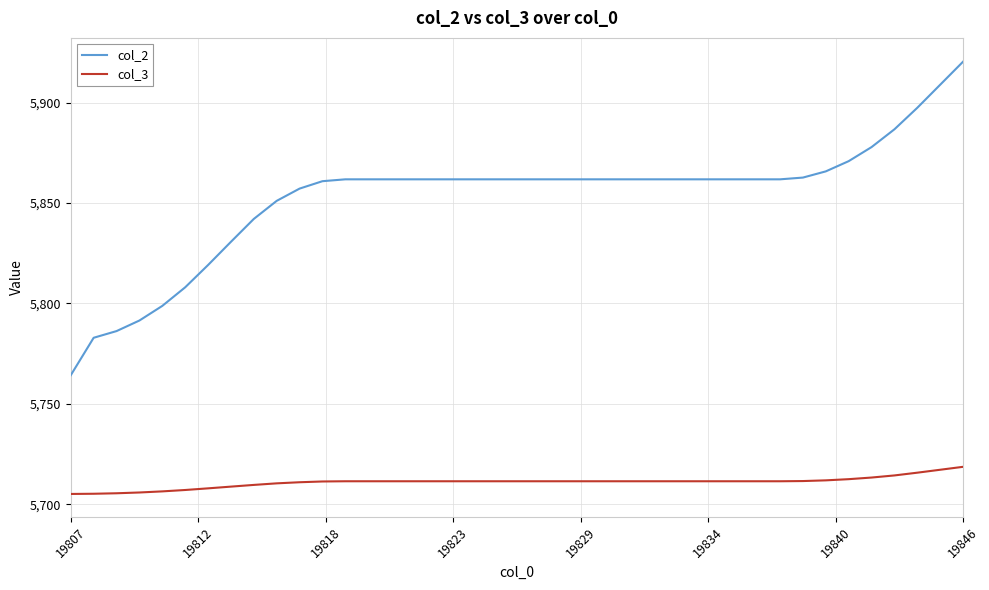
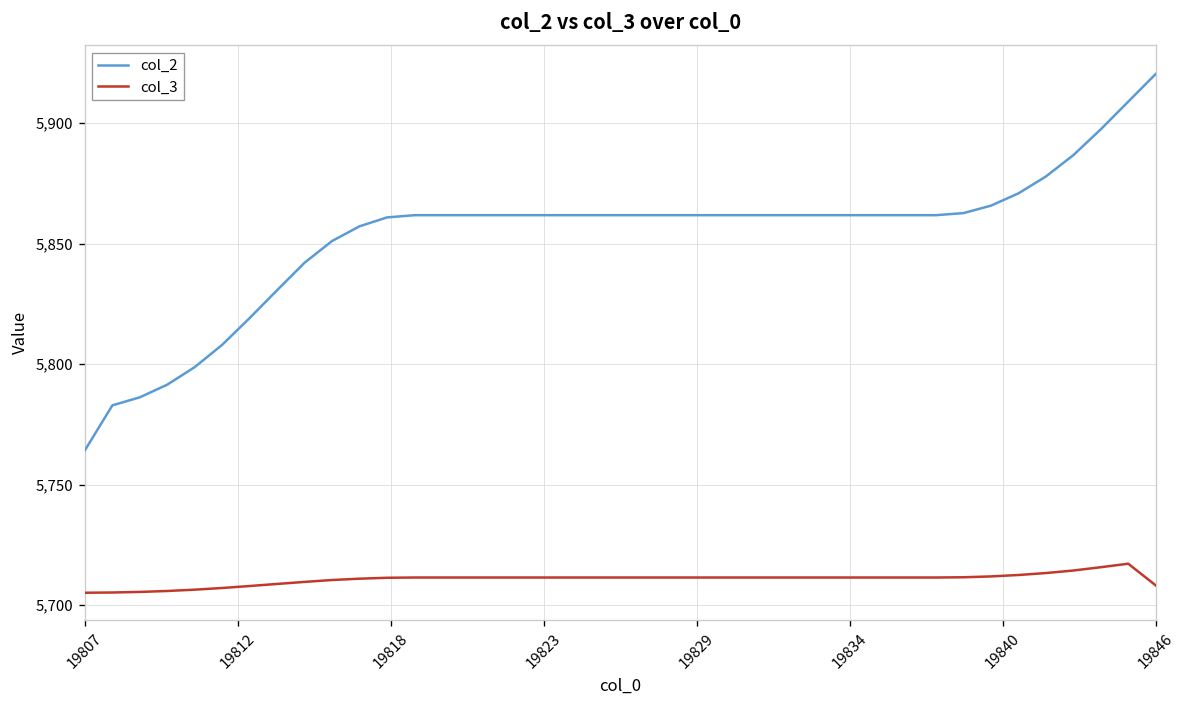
  {
    "col_2": {
      "19807": "5,764",
      "19846": "5,920"
    },
    "col_3": {
      "19807": "5,705",
-     "19846": "5,719"
+     "19846": "5,708"
    }
  }
